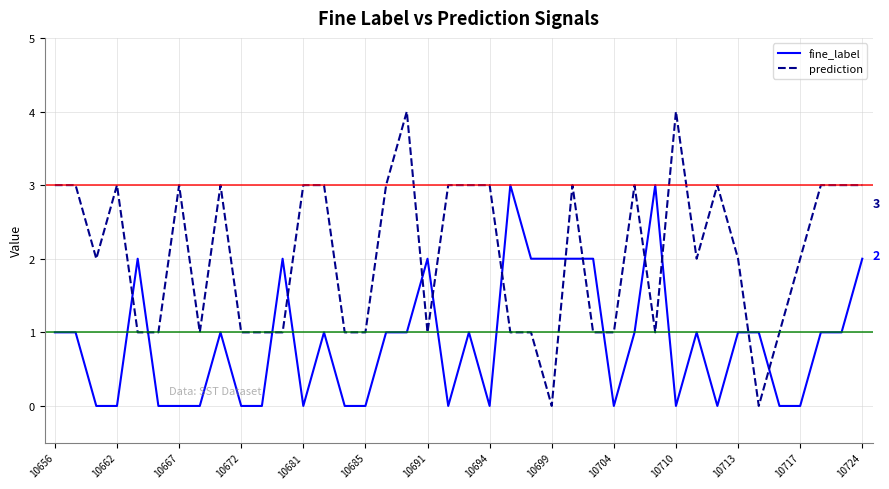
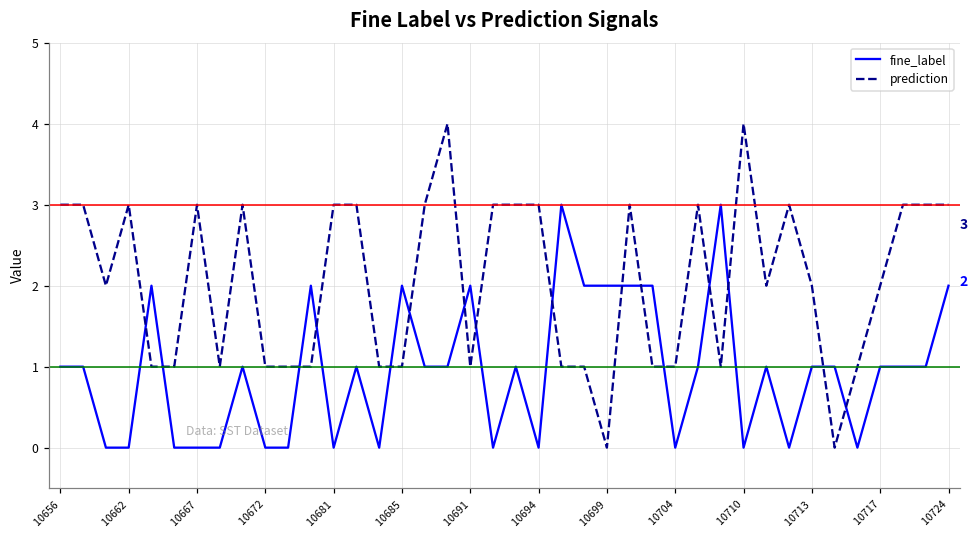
  {
    "fine_label": {
      "10656": 1,
      "10662": 0,
      "10667": 0,
      "10672": 0,
      "10681": 0,
-     "10685": 0,
+     "10685": 2,
      "10691": 2,
      "10694": 0,
      "10699": 2,
      "10704": 0,
      "10710": 0,
      "10713": 1,
-     "10717": 0
+     "10717": 1
    },
    "prediction": {
      "10724": 3
    }
  }
